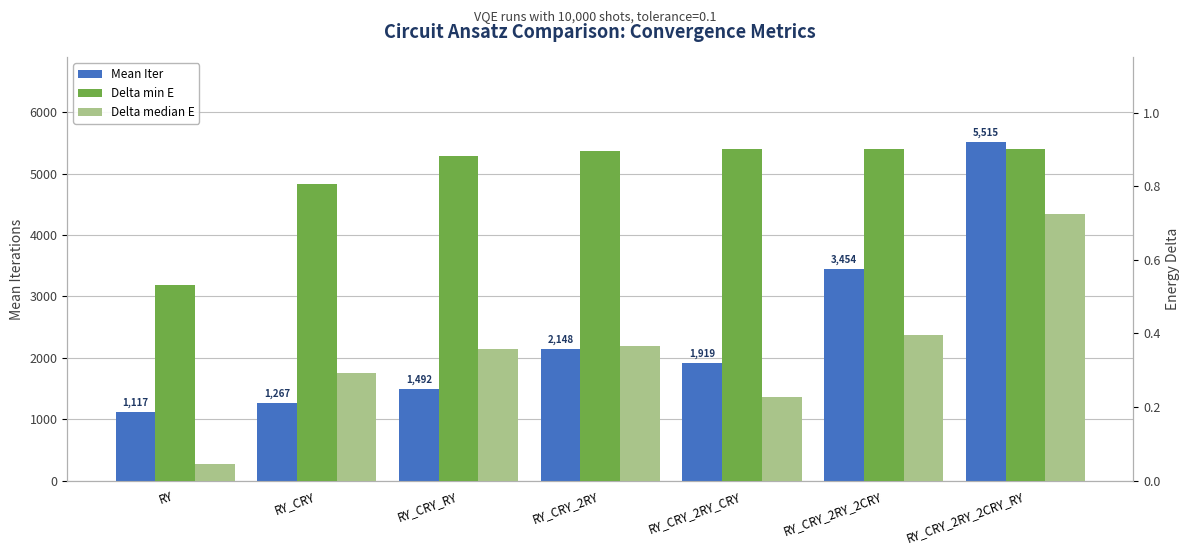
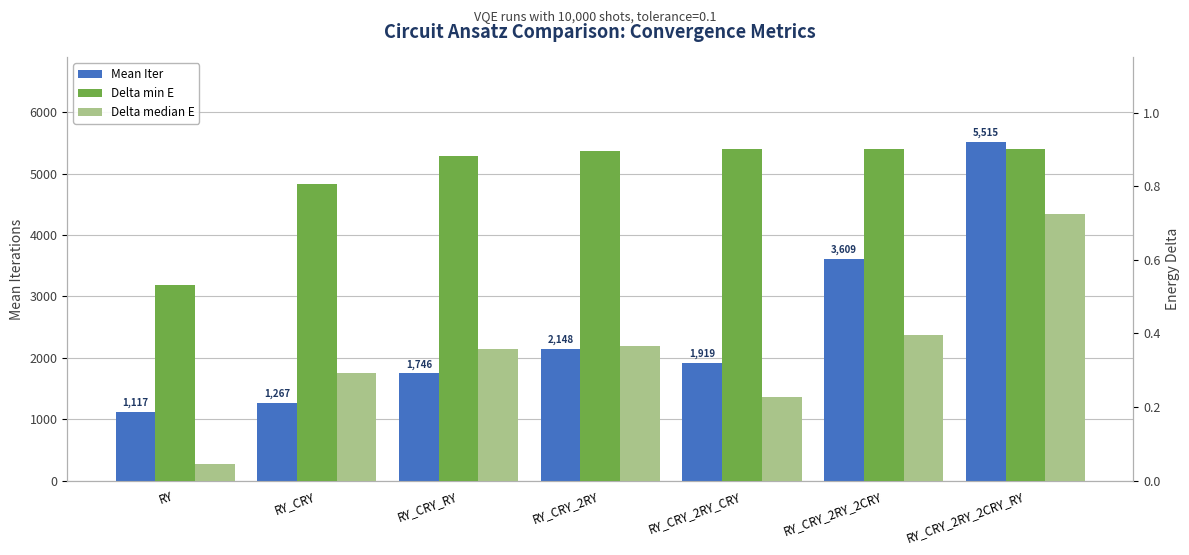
  {
    "Mean Iter": {
      "RY": "1,117",
      "RY_CRY": "1,267",
-     "RY_CRY_RY": "1,492",
+     "RY_CRY_RY": "1,746",
      "RY_CRY_2RY": "2,148",
      "RY_CRY_2RY_CRY": "1,919",
-     "RY_CRY_2RY_2CRY": "3,454",
+     "RY_CRY_2RY_2CRY": "3,609",
      "RY_CRY_2RY_2CRY_RY": "5,515"
    }
  }
